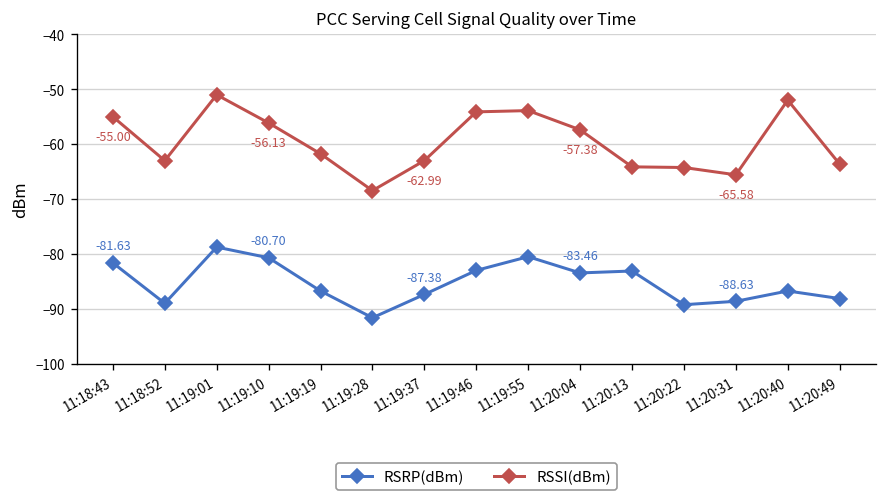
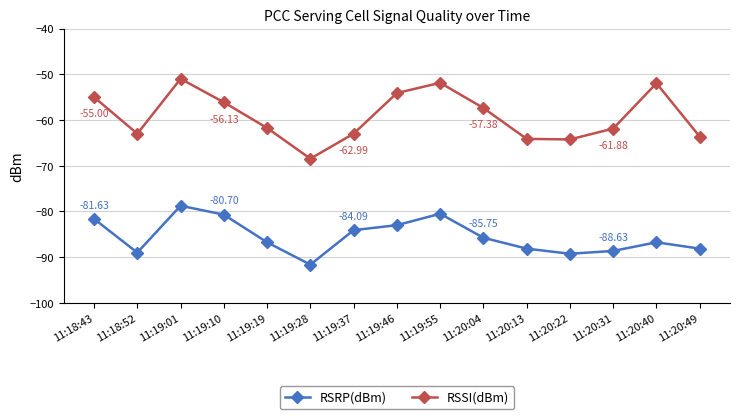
  {
    "RSRP(dBm)": {
      "11:18:43": -81.63,
      "11:19:10": -80.70,
-     "11:19:37": -87.38,
-     "11:20:04": -83.46,
-     "11:20:13": -83,
+     "11:19:37": -84.09,
+     "11:20:04": -85.75,
+     "11:20:13": -88,
      "11:20:31": -88.63
    },
    "RSSI(dBm)": {
      "11:18:43": -55.00,
      "11:19:10": -56.13,
      "11:19:37": -62.99,
-     "11:19:55": -54,
+     "11:19:55": -52,
      "11:20:04": -57.38,
-     "11:20:31": -65.58
+     "11:20:31": -61.88
    }
  }
